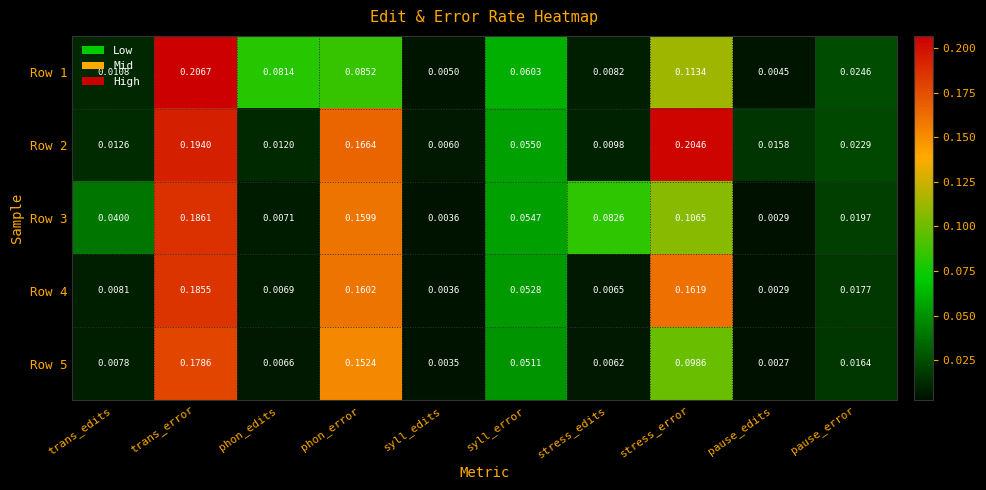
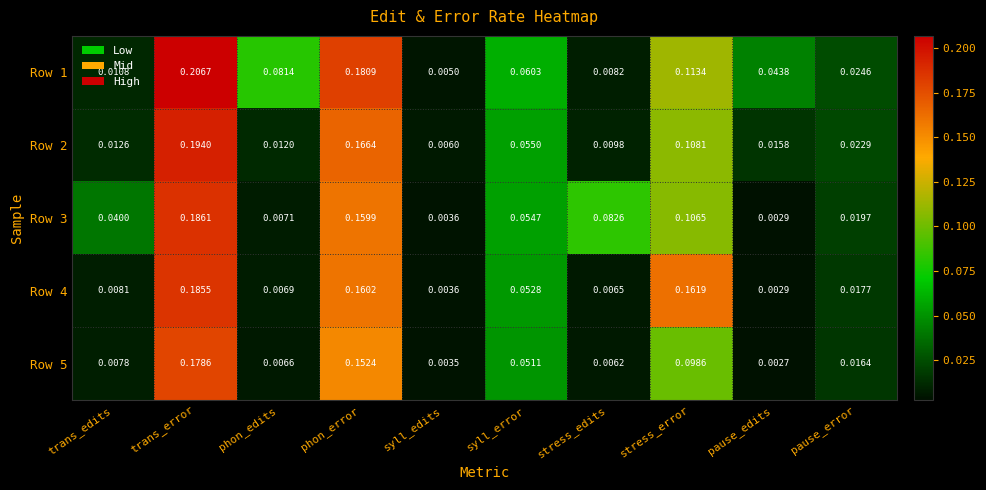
  {
    "Row 1": {
      "trans_edits": 0.0108,
      "trans_error": 0.2067,
      "phon_edits": 0.0814,
-     "phon_error": 0.0852,
+     "phon_error": 0.1809,
      "syll_edits": 0.0050,
      "syll_error": 0.0603,
      "stress_edits": 0.0082,
      "stress_error": 0.1134,
-     "pause_edits": 0.0045,
+     "pause_edits": 0.0438,
      "pause_error": 0.0246
    },
    "Row 2": {
      "trans_edits": 0.0126,
      "trans_error": 0.1940,
      "phon_edits": 0.0120,
      "phon_error": 0.1664,
      "syll_edits": 0.0060,
      "syll_error": 0.0550,
      "stress_edits": 0.0098,
-     "stress_error": 0.2046,
+     "stress_error": 0.1081,
      "pause_edits": 0.0158,
      "pause_error": 0.0229
    },
    "Row 3": {
      "trans_edits": 0.0400,
      "trans_error": 0.1861,
      "phon_edits": 0.0071,
      "phon_error": 0.1599,
      "syll_edits": 0.0036,
      "syll_error": 0.0547,
      "stress_edits": 0.0826,
      "stress_error": 0.1065,
      "pause_edits": 0.0029,
      "pause_error": 0.0197
    },
    "Row 4": {
      "trans_edits": 0.0081,
      "trans_error": 0.1855,
      "phon_edits": 0.0069,
      "phon_error": 0.1602,
      "syll_edits": 0.0036,
      "syll_error": 0.0528,
      "stress_edits": 0.0065,
      "stress_error": 0.1619,
      "pause_edits": 0.0029,
      "pause_error": 0.0177
    },
    "Row 5": {
      "trans_edits": 0.0078,
      "trans_error": 0.1786,
      "phon_edits": 0.0066,
      "phon_error": 0.1524,
      "syll_edits": 0.0035,
      "syll_error": 0.0511,
      "stress_edits": 0.0062,
      "stress_error": 0.0986,
      "pause_edits": 0.0027,
      "pause_error": 0.0164
    }
  }
